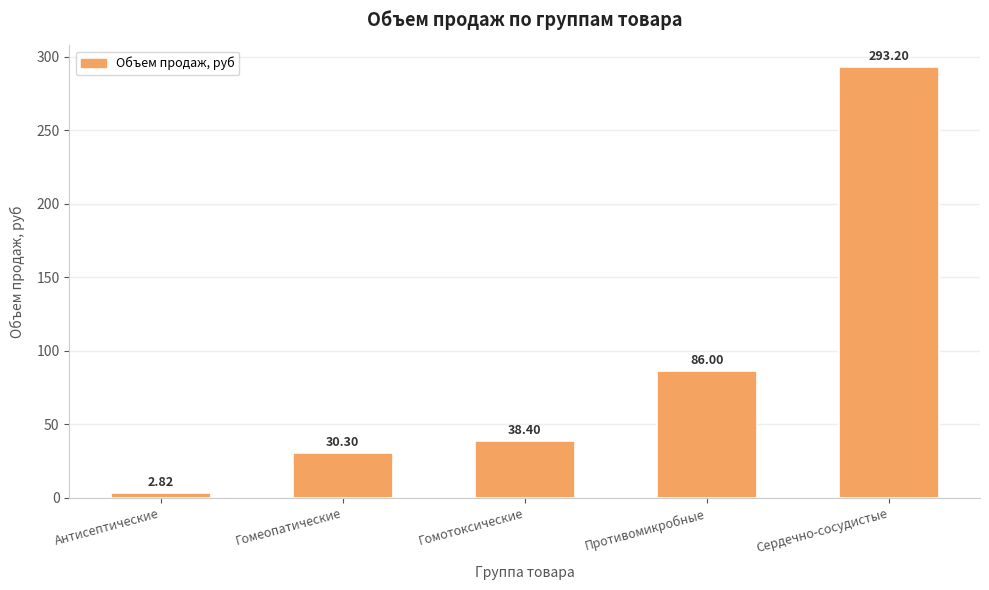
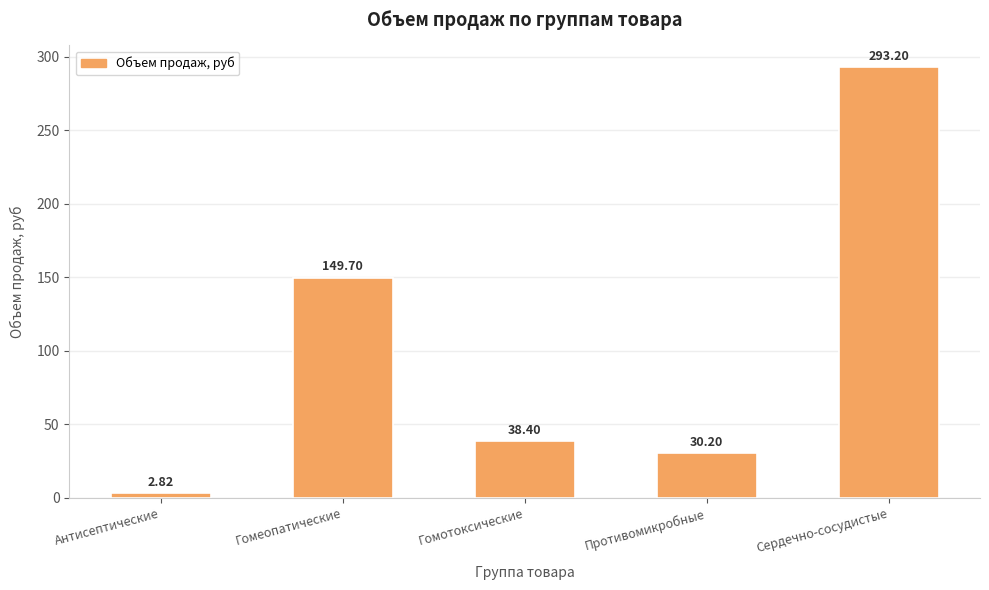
  {
    "Антисептические": 2.82,
-   "Гомеопатические": 30.30,
+   "Гомеопатические": 149.70,
    "Гомотоксические": 38.40,
-   "Противомикробные": 86.00,
+   "Противомикробные": 30.20,
    "Сердечно-сосудистые": 293.20
  }
